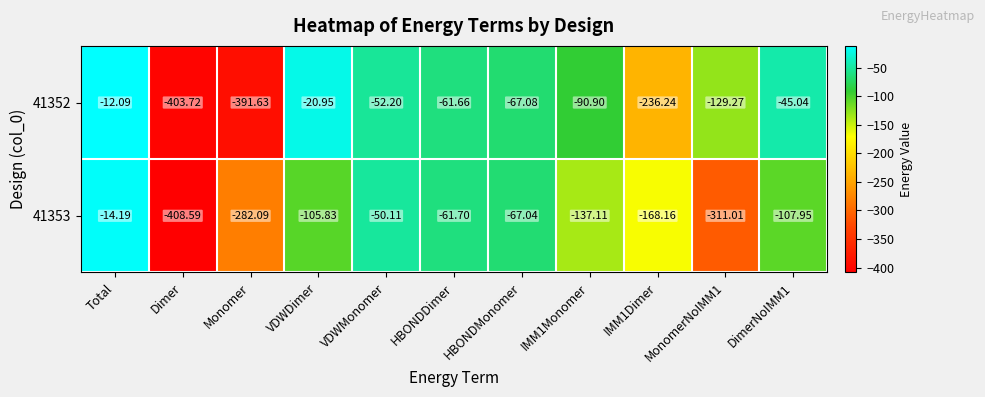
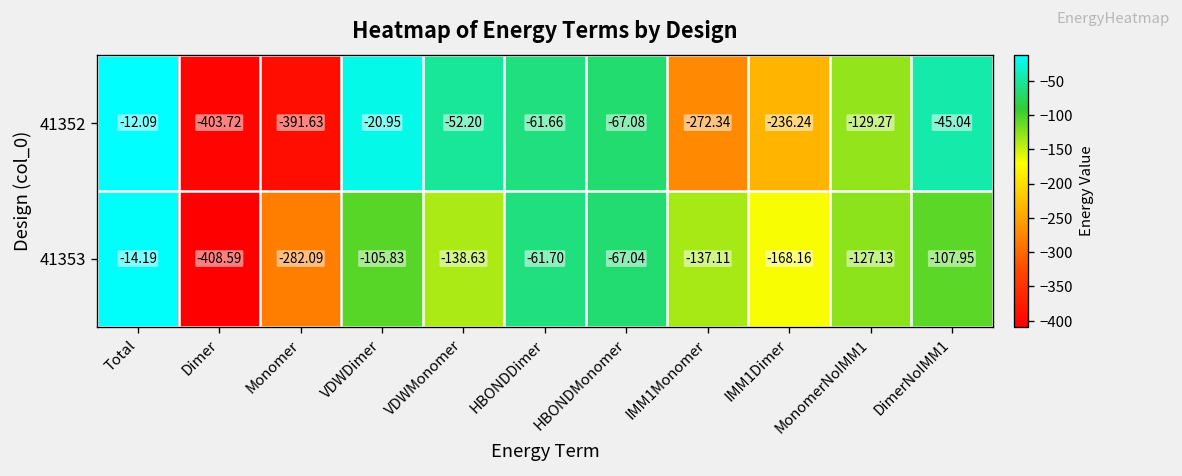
  {
    "41352": {
-     "IMM1Monomer": -90.90
+     "IMM1Monomer": -272.34
    },
    "41353": {
-     "VDWMonomer": -50.11,
-     "MonomerNoIMM1": -311.01
+     "VDWMonomer": -138.63,
+     "MonomerNoIMM1": -127.13
    }
  }
